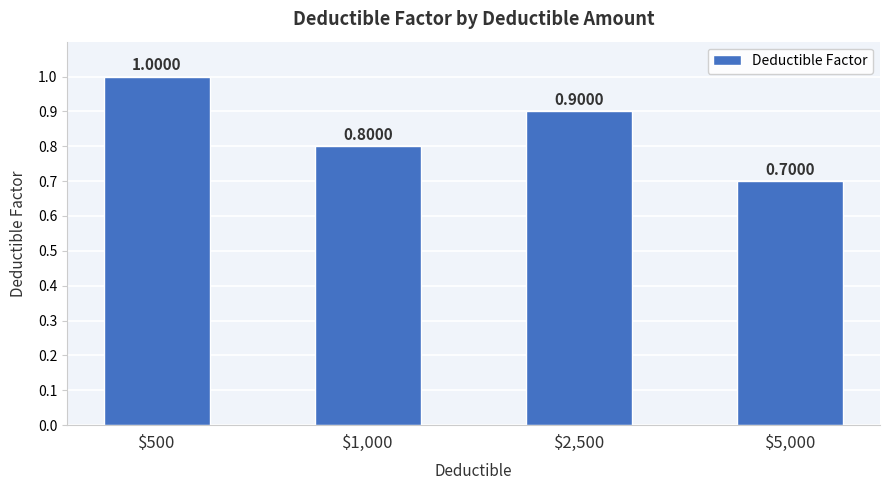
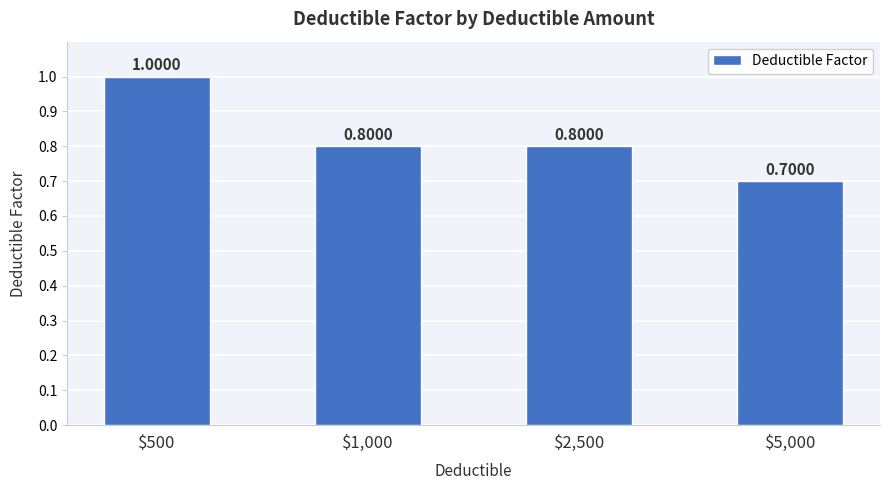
  {
    "$500": 1.0000,
    "$1,000": 0.8000,
-   "$2,500": 0.9000,
+   "$2,500": 0.8000,
    "$5,000": 0.7000
  }
